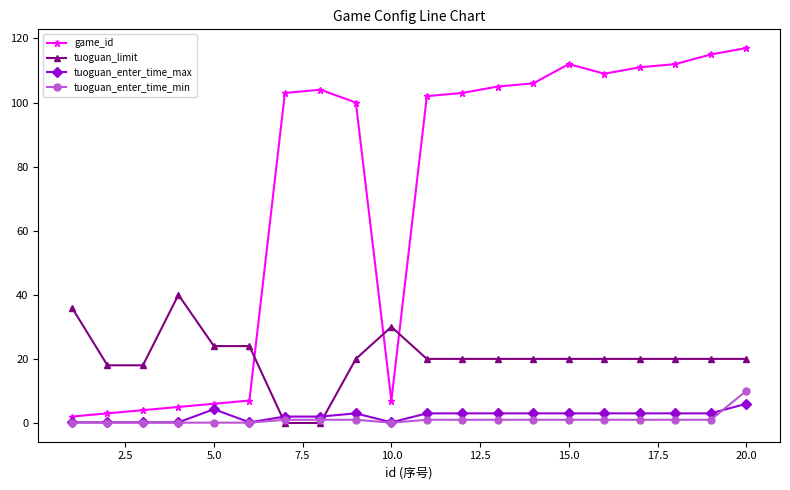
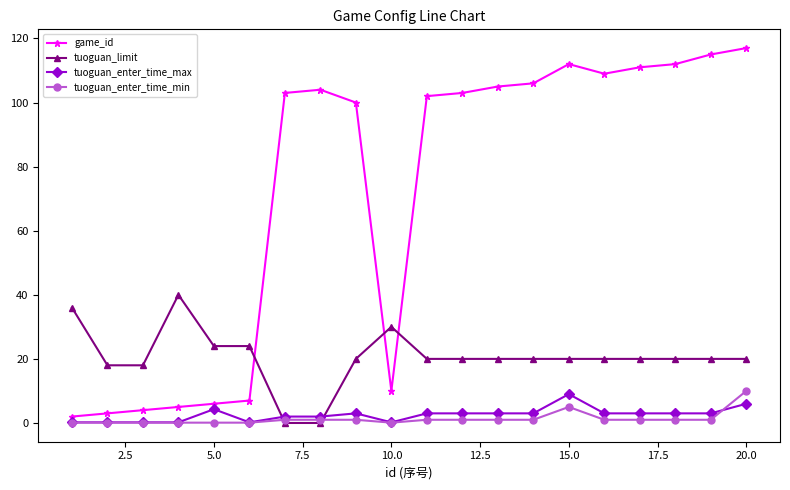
  {
    "game_id": {
      "5.0": 6,
-     "10.0": 7,
+     "10.0": 10,
      "15.0": 112,
      "20.0": 117
    },
    "tuoguan_limit": {
      "5.0": 24,
      "10.0": 30,
      "15.0": 20,
      "20.0": 20
    },
    "tuoguan_enter_time_max": {
      "5.0": 4,
-     "15.0": 3,
+     "15.0": 9,
      "20.0": 6
    },
    "tuoguan_enter_time_min": {
      "5.0": 0,
-     "15.0": 1,
+     "15.0": 5,
      "20.0": 10
    }
  }
